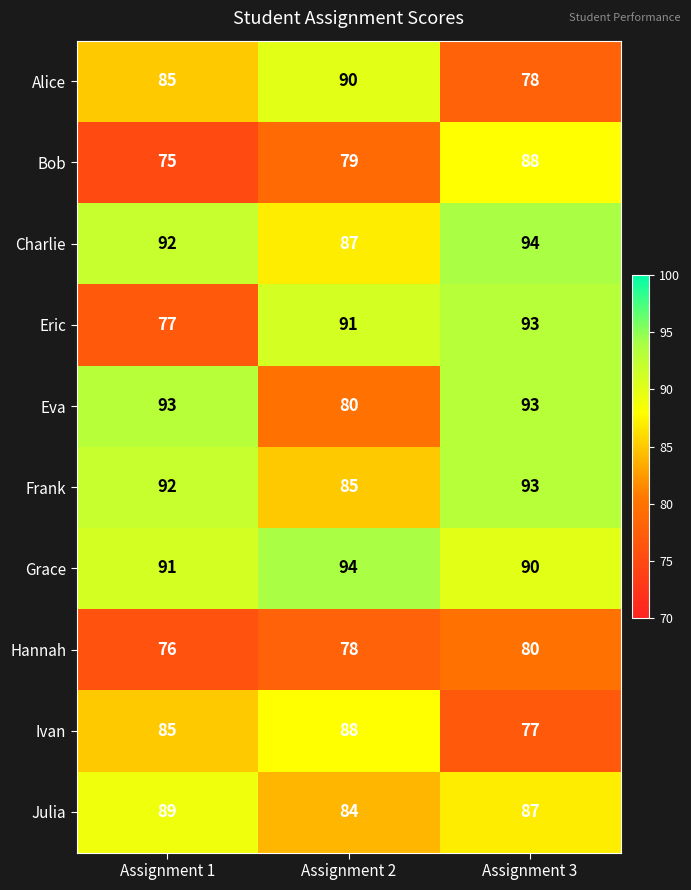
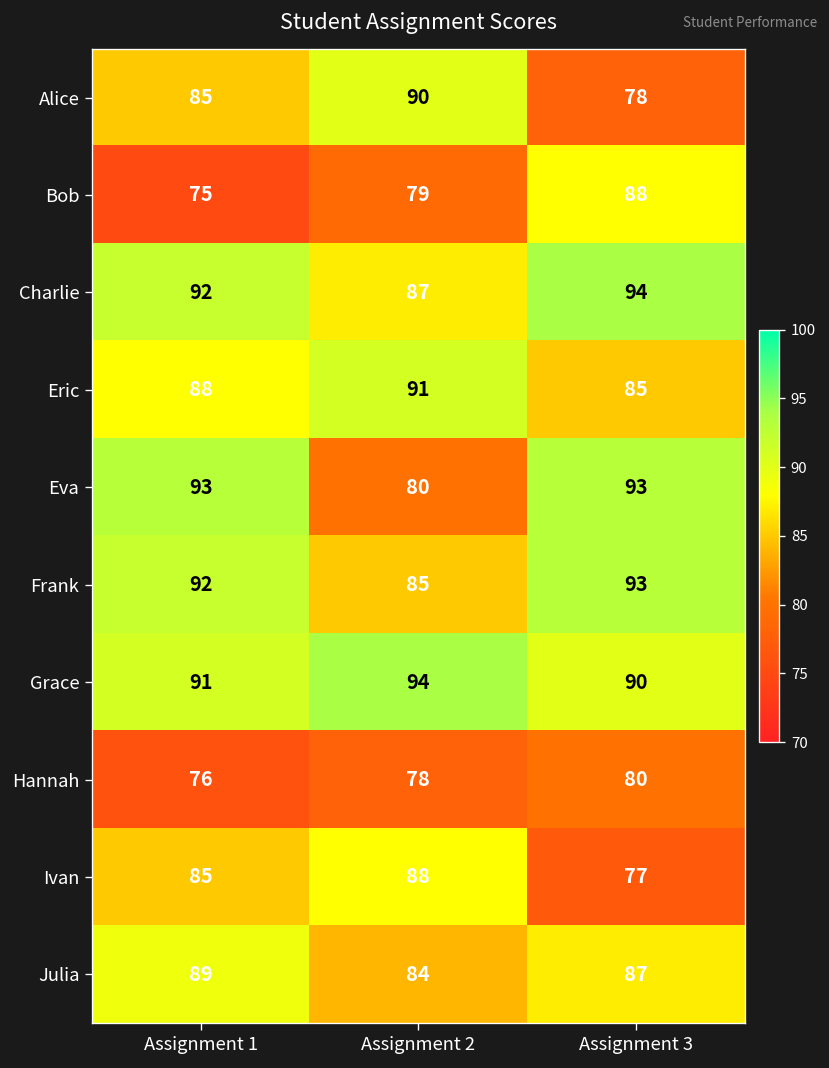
  {
    "Alice": {
      "Assignment 1": 85,
      "Assignment 2": 90,
      "Assignment 3": 78
    },
    "Bob": {
      "Assignment 1": 75,
      "Assignment 2": 79,
      "Assignment 3": 88
    },
    "Charlie": {
      "Assignment 1": 92,
      "Assignment 2": 87,
      "Assignment 3": 94
    },
    "Eric": {
-     "Assignment 1": 77,
+     "Assignment 1": 88,
      "Assignment 2": 91,
-     "Assignment 3": 93
+     "Assignment 3": 85
    },
    "Eva": {
      "Assignment 1": 93,
      "Assignment 2": 80,
      "Assignment 3": 93
    },
    "Frank": {
      "Assignment 1": 92,
      "Assignment 2": 85,
      "Assignment 3": 93
    },
    "Grace": {
      "Assignment 1": 91,
      "Assignment 2": 94,
      "Assignment 3": 90
    },
    "Hannah": {
      "Assignment 1": 76,
      "Assignment 2": 78,
      "Assignment 3": 80
    },
    "Ivan": {
      "Assignment 1": 85,
      "Assignment 2": 88,
      "Assignment 3": 77
    },
    "Julia": {
      "Assignment 1": 89,
      "Assignment 2": 84,
      "Assignment 3": 87
    }
  }
